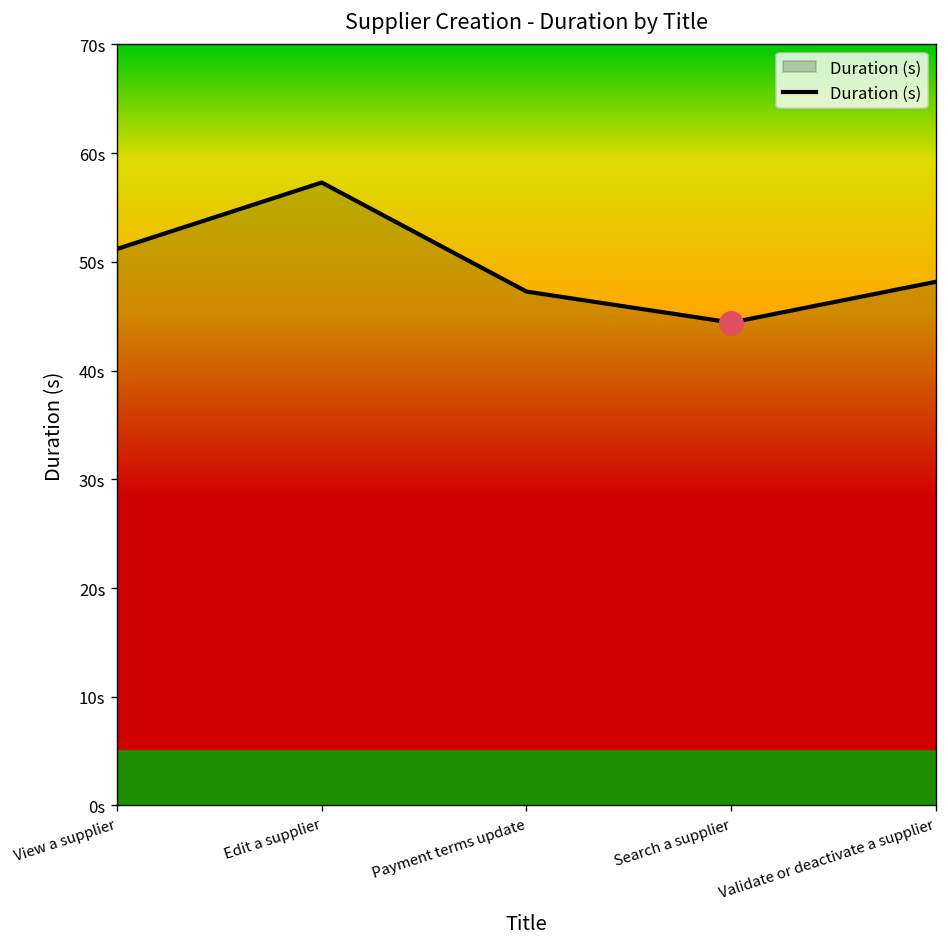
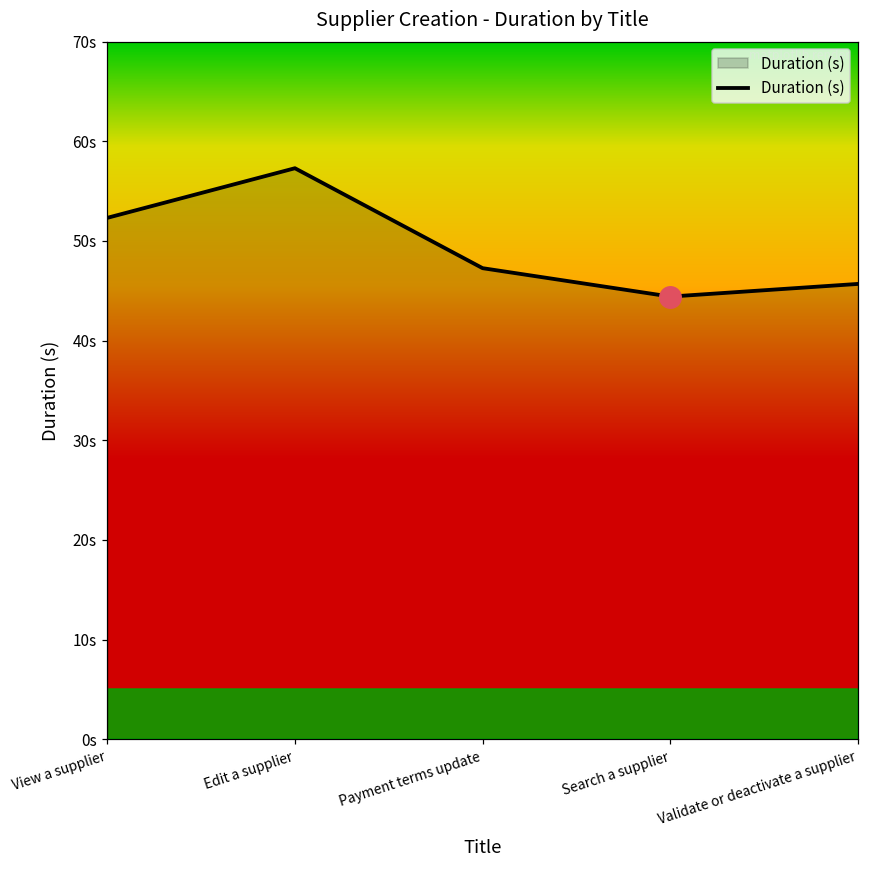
  {
    "Duration (s)": {
-     "View a supplier": "51s",
+     "View a supplier": "52s",
      "Edit a supplier": "57s",
      "Payment terms update": "47s",
-     "Validate or deactivate a supplier": "48s"
+     "Validate or deactivate a supplier": "46s"
    }
  }
